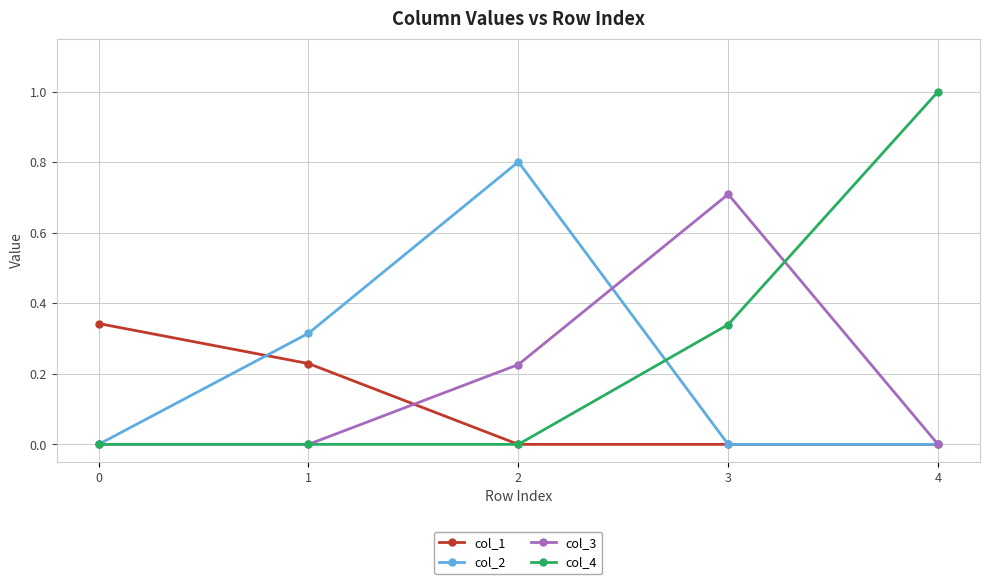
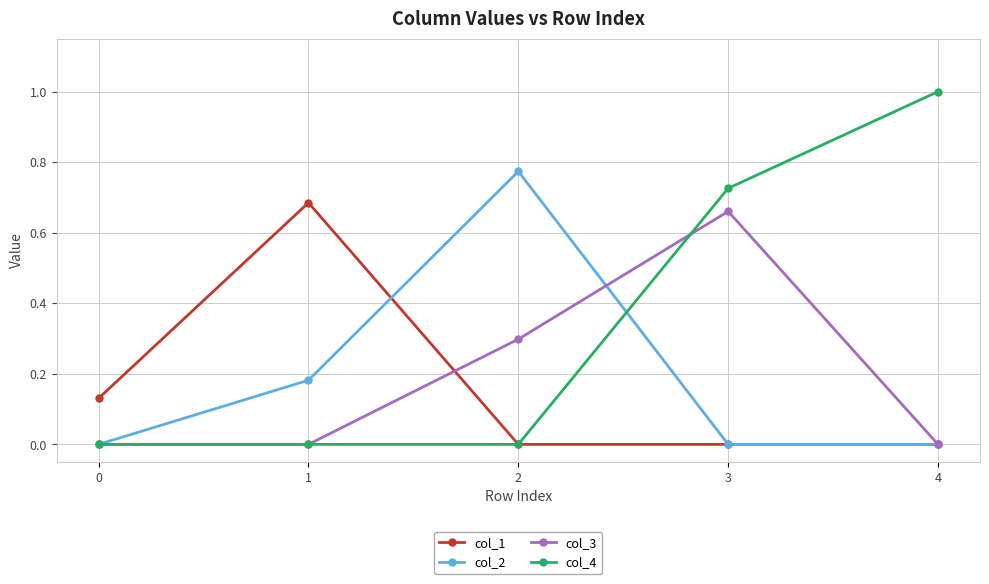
  {
    "col_1": {
-     "0": 0.34,
-     "1": 0.23
+     "0": 0.13,
+     "1": 0.69
    },
    "col_2": {
-     "1": 0.31,
-     "2": 0.80
+     "1": 0.18,
+     "2": 0.77
    },
    "col_3": {
-     "2": 0.23,
-     "3": 0.71
+     "2": 0.30,
+     "3": 0.66
    },
    "col_4": {
-     "3": 0.34,
+     "3": 0.73,
      "4": 1.00
    }
  }
